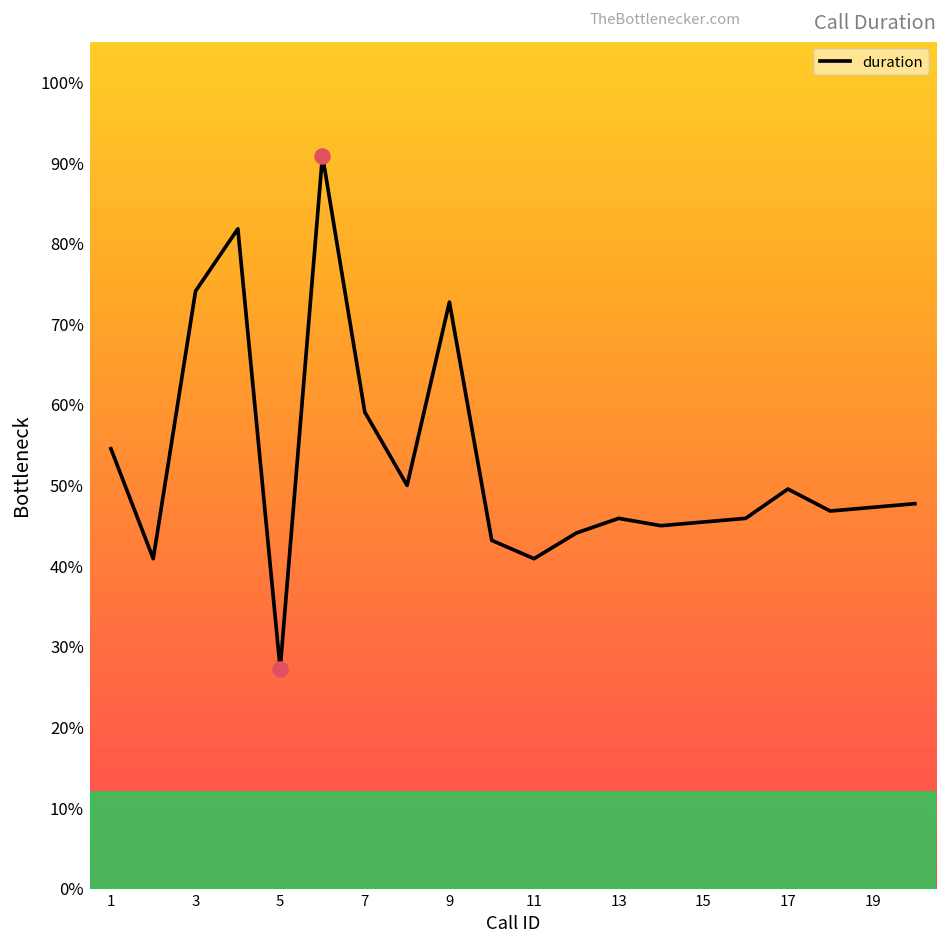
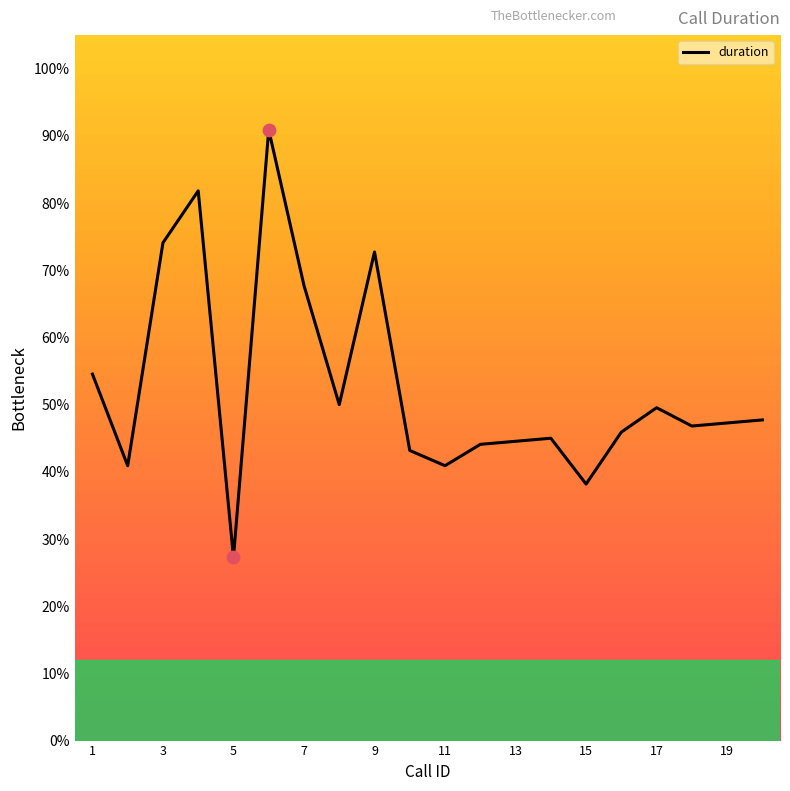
  {
    "duration": {
      "1": "55%",
      "3": "74%",
-     "7": "59%",
+     "7": "68%",
      "9": "73%",
      "11": "41%",
-     "13": "46%",
-     "15": "45%",
+     "13": "45%",
+     "15": "38%",
      "17": "50%",
      "19": "47%"
    }
  }
